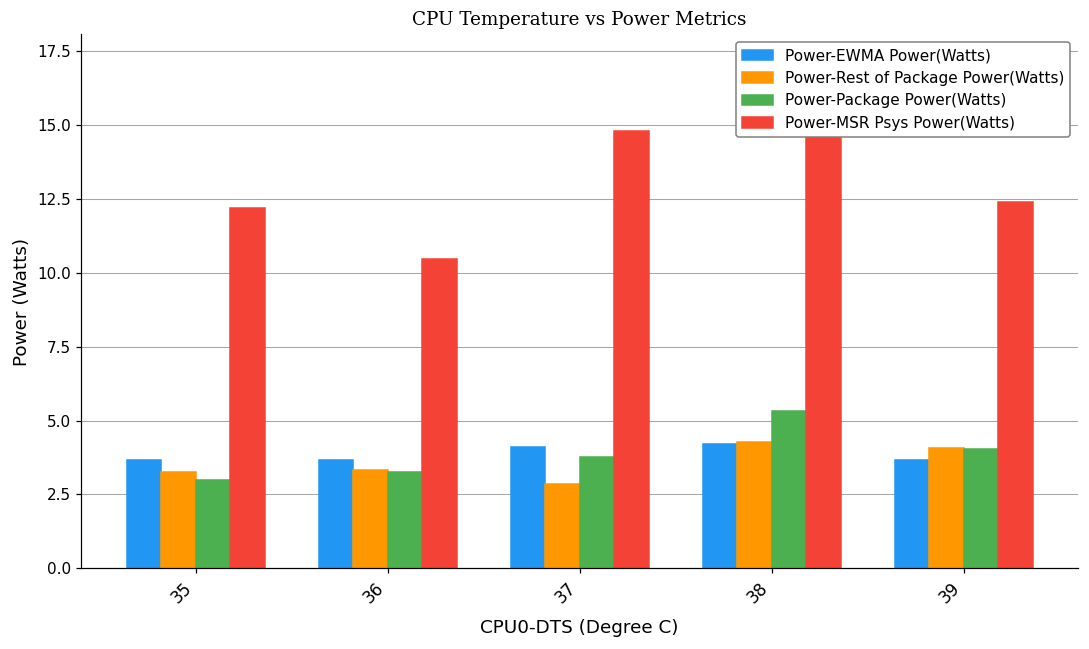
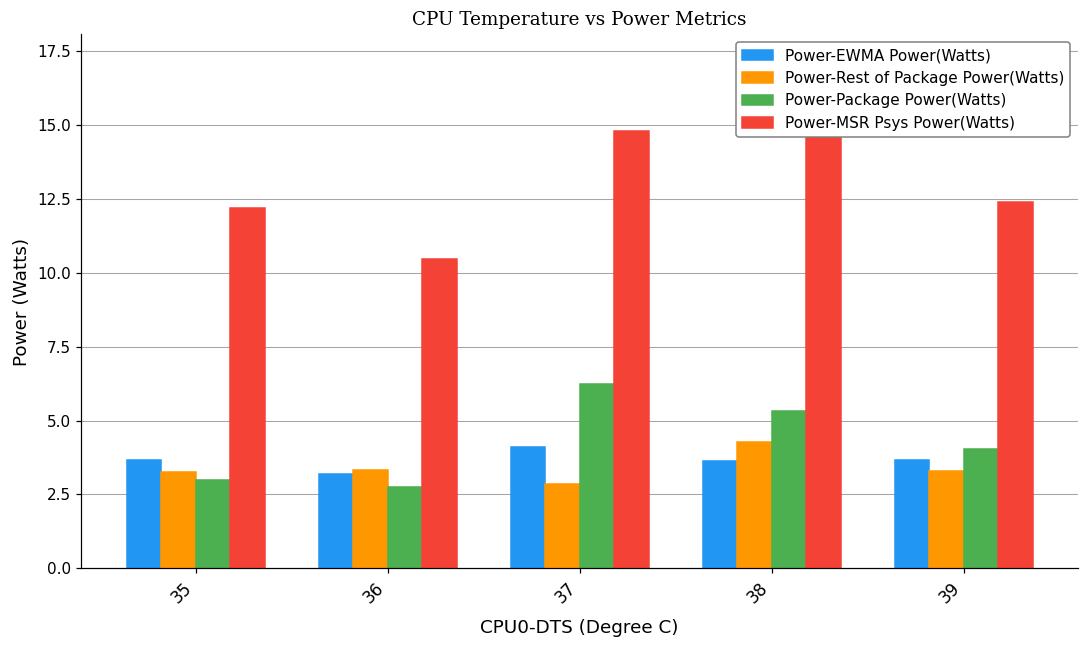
  {
    "Power-EWMA Power(Watts)": {
      "35": 3.7,
-     "36": 3.7,
+     "36": 3.2,
      "37": 4.1,
-     "38": 4.2,
+     "38": 3.6,
      "39": 3.7
    },
    "Power-Rest of Package Power(Watts)": {
      "35": 3.3,
      "36": 3.3,
      "37": 2.9,
      "38": 4.3,
-     "39": 4.1
+     "39": 3.3
    },
    "Power-Package Power(Watts)": {
      "35": 3.0,
-     "36": 3.3,
-     "37": 3.8,
+     "36": 2.8,
+     "37": 6.2,
      "38": 5.3,
      "39": 4.0
    },
    "Power-MSR Psys Power(Watts)": {
      "35": 12.2,
      "36": 10.5,
      "37": 14.8,
      "39": 12.4
    }
  }
